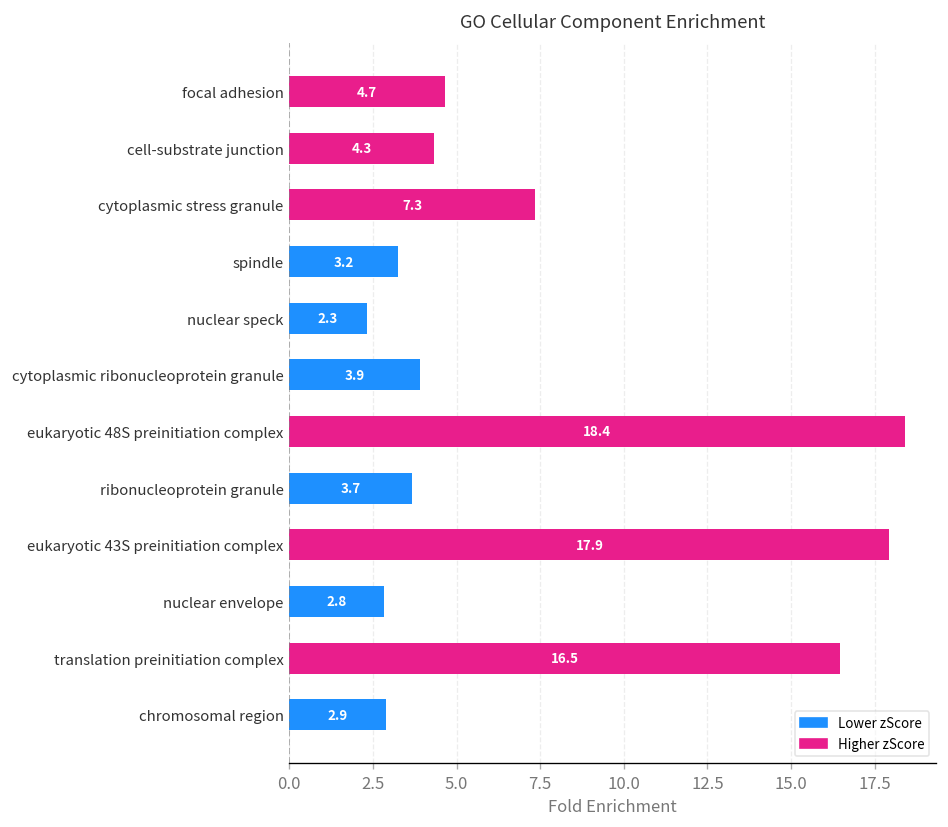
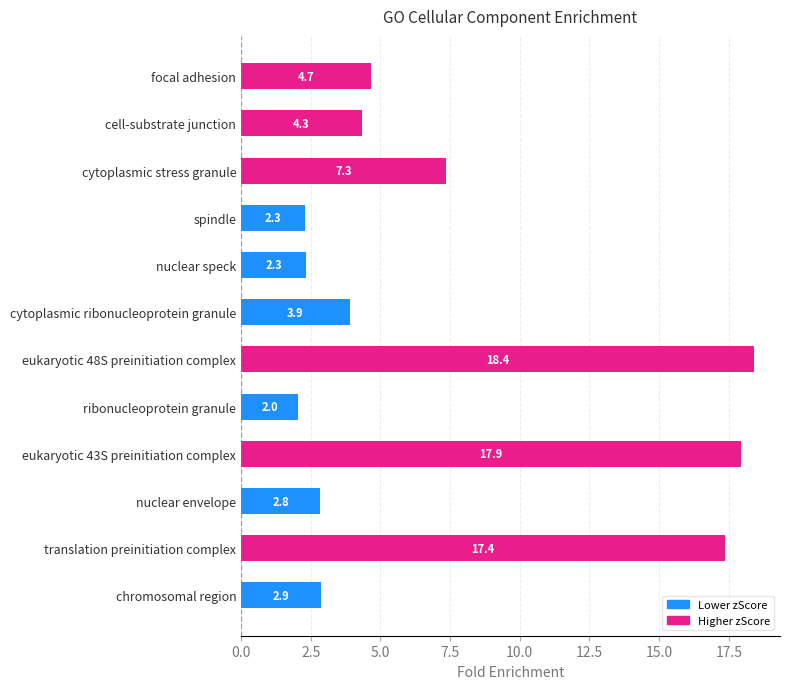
  {
    "focal adhesion": 4.7,
    "cell-substrate junction": 4.3,
    "cytoplasmic stress granule": 7.3,
-   "spindle": 3.2,
+   "spindle": 2.3,
    "nuclear speck": 2.3,
    "cytoplasmic ribonucleoprotein granule": 3.9,
    "eukaryotic 48S preinitiation complex": 18.4,
-   "ribonucleoprotein granule": 3.7,
+   "ribonucleoprotein granule": 2.0,
    "eukaryotic 43S preinitiation complex": 17.9,
    "nuclear envelope": 2.8,
-   "translation preinitiation complex": 16.5,
+   "translation preinitiation complex": 17.4,
    "chromosomal region": 2.9
  }
